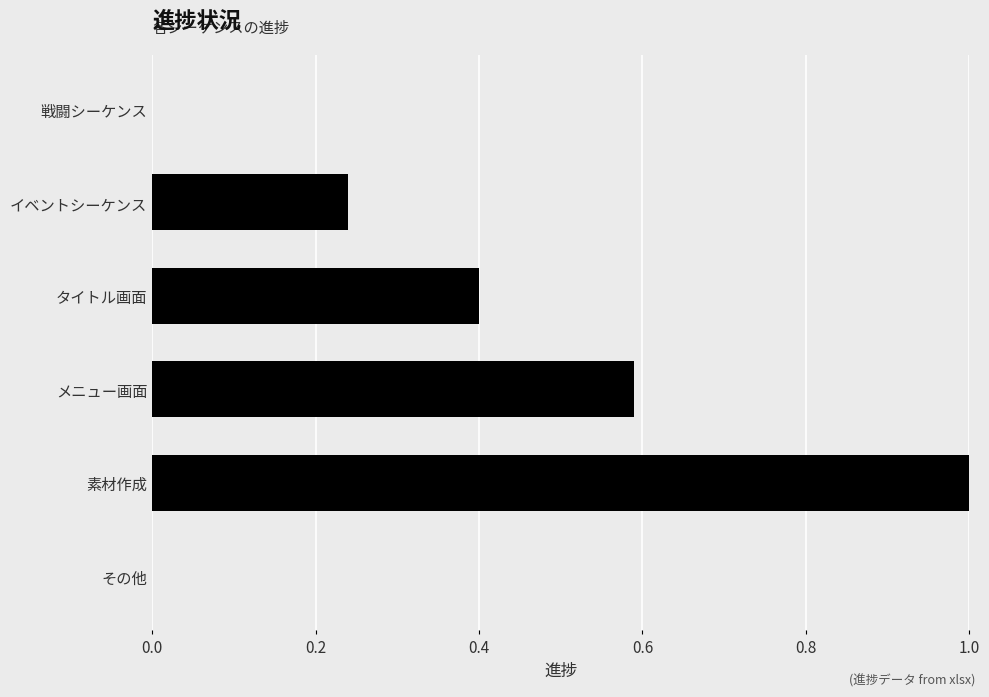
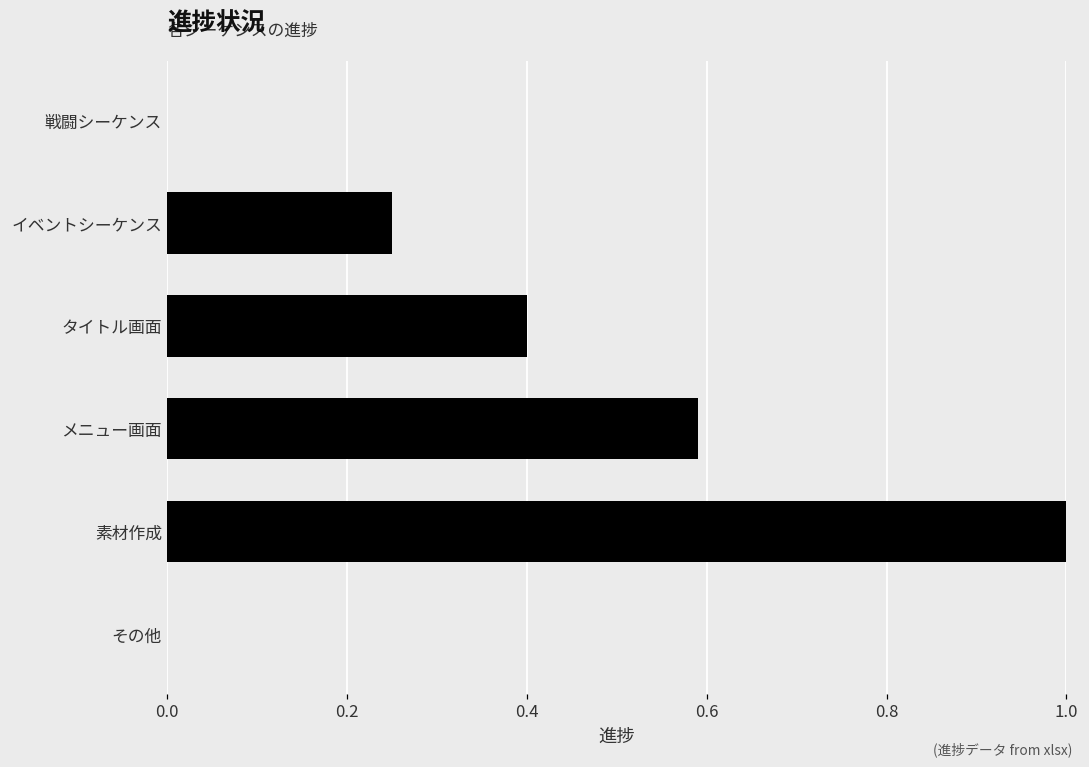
  {
    "戦闘シーケンス": 0.00,
-   "イベントシーケンス": 0.24,
+   "イベントシーケンス": 0.25,
    "タイトル画面": 0.40,
    "メニュー画面": 0.59,
    "素材作成": 1.00,
    "その他": 0.00
  }
